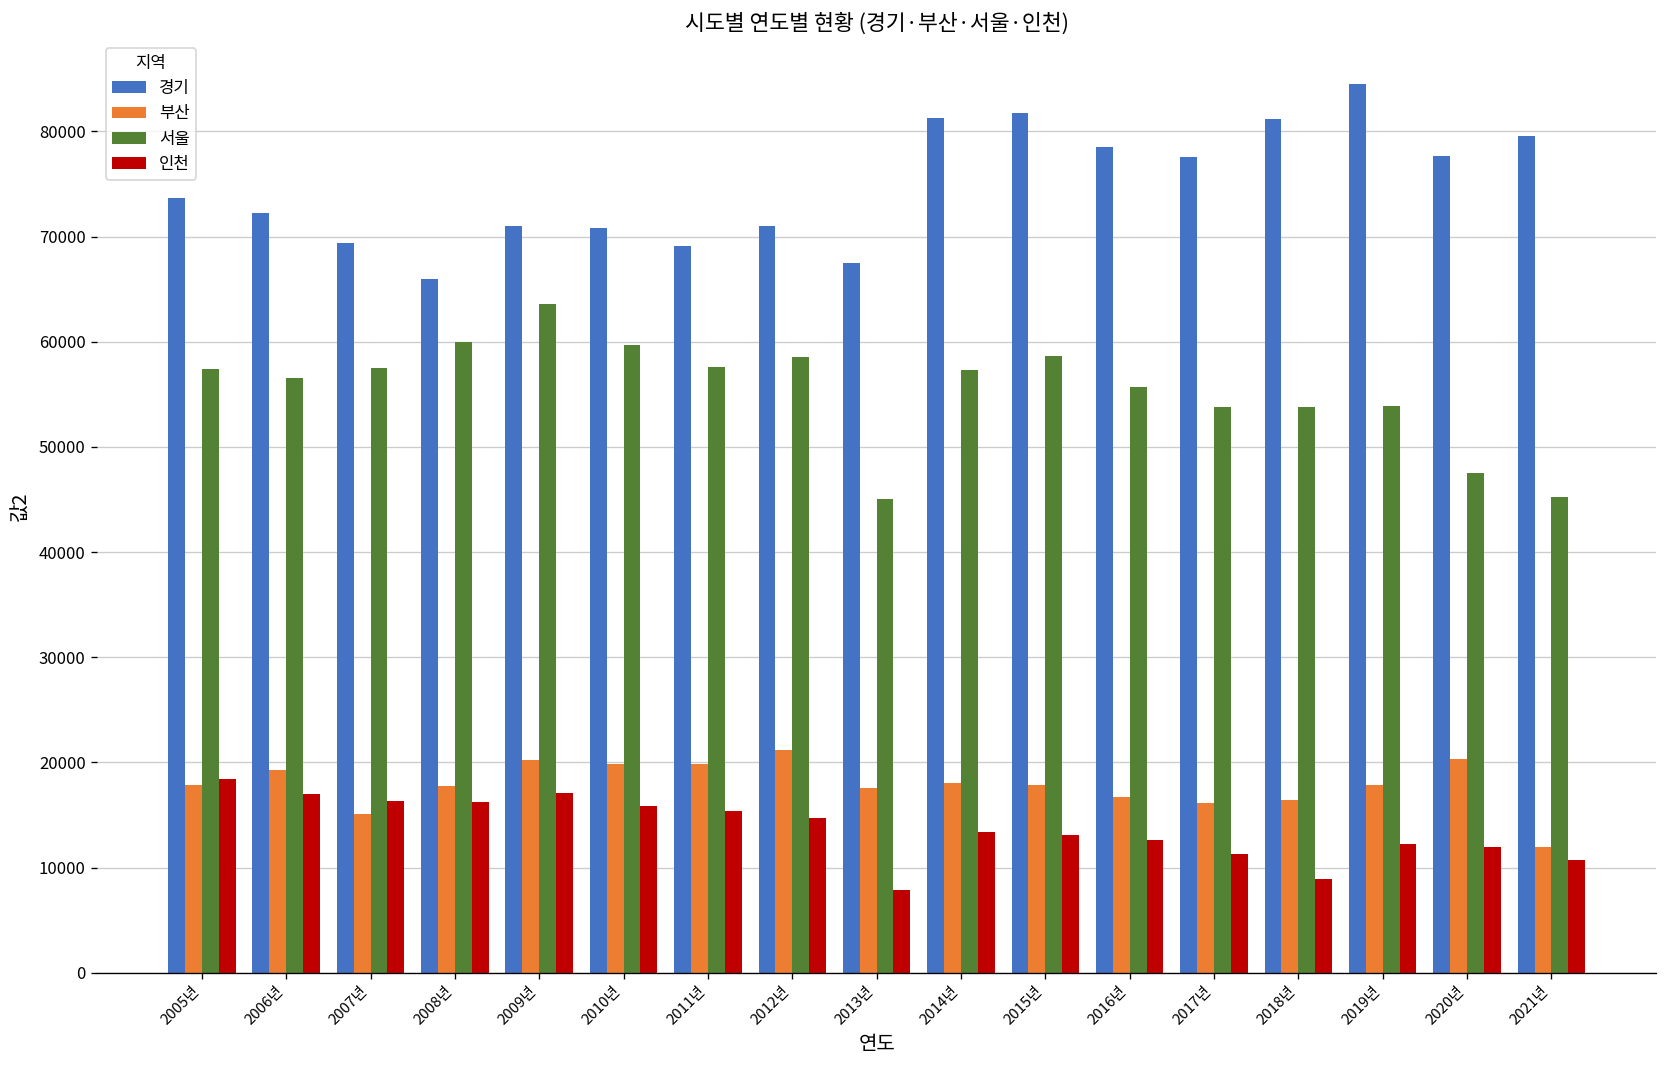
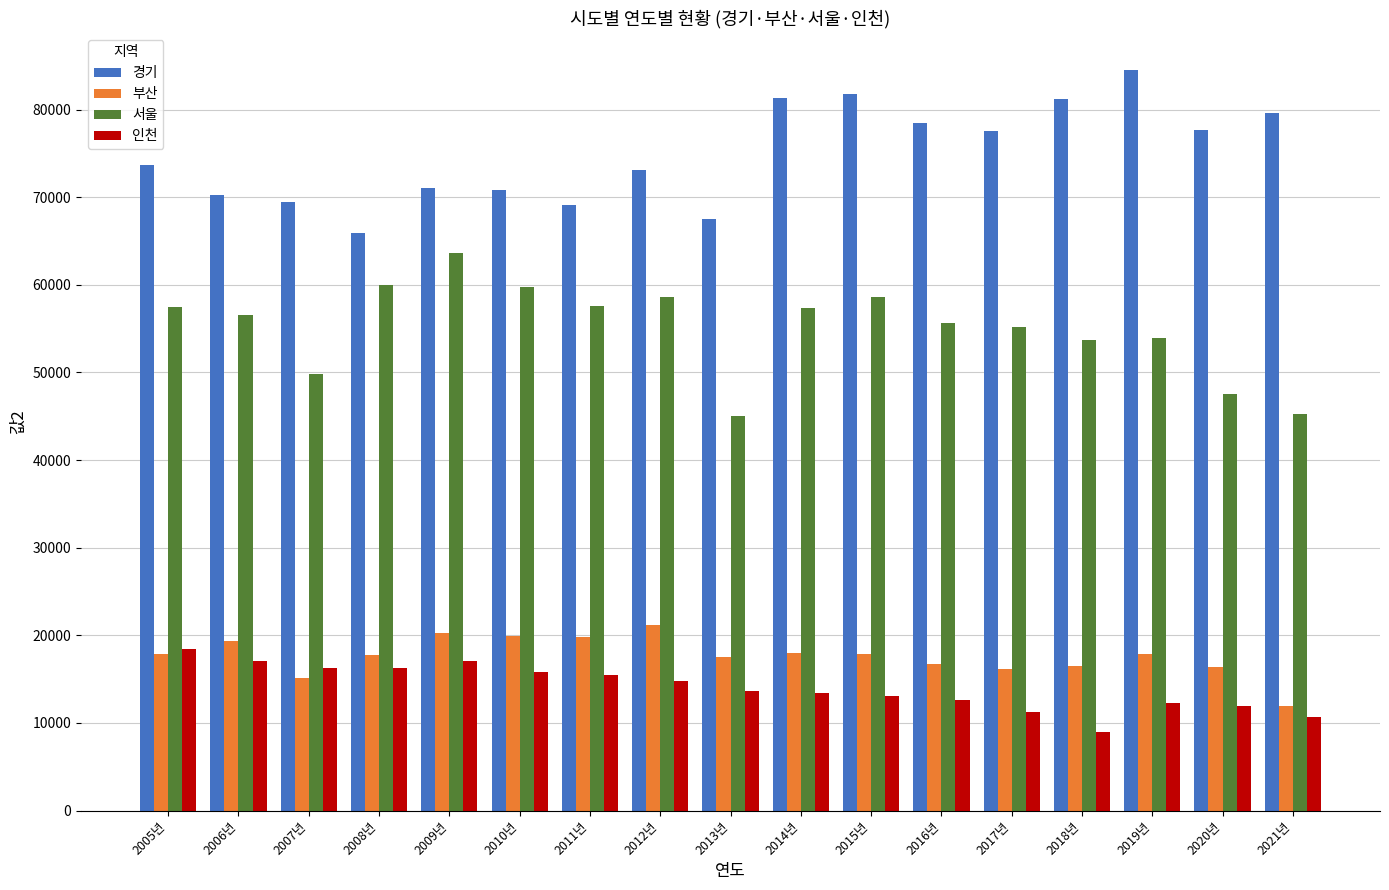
  {
    "경기": {
      "2005년": 74000,
-     "2006년": 72000,
+     "2006년": 70000,
      "2007년": 69000,
      "2008년": 66000,
      "2009년": 71000,
      "2010년": 71000,
      "2011년": 69000,
-     "2012년": 71000,
+     "2012년": 73000,
      "2013년": 67000,
      "2014년": 81000,
      "2015년": 82000,
      "2016년": 79000,
      "2017년": 78000,
      "2018년": 81000,
      "2019년": 85000,
      "2020년": 78000,
      "2021년": 80000
    },
    "부산": {
      "2005년": 18000,
      "2006년": 19000,
      "2007년": 15000,
      "2008년": 18000,
      "2009년": 20000,
      "2010년": 20000,
      "2011년": 20000,
      "2012년": 21000,
      "2013년": 18000,
      "2014년": 18000,
      "2015년": 18000,
      "2016년": 17000,
      "2017년": 16000,
      "2018년": 16000,
      "2019년": 18000,
-     "2020년": 20000,
+     "2020년": 16000,
      "2021년": 12000
    },
    "서울": {
      "2005년": 57000,
      "2006년": 57000,
-     "2007년": 58000,
+     "2007년": 50000,
      "2008년": 60000,
      "2009년": 64000,
      "2010년": 60000,
      "2011년": 58000,
      "2012년": 59000,
      "2013년": 45000,
      "2014년": 57000,
      "2015년": 59000,
      "2016년": 56000,
-     "2017년": 54000,
+     "2017년": 55000,
      "2018년": 54000,
      "2019년": 54000,
      "2020년": 48000,
      "2021년": 45000
    },
    "인천": {
      "2005년": 18000,
      "2006년": 17000,
      "2007년": 16000,
      "2008년": 16000,
      "2009년": 17000,
      "2010년": 16000,
      "2011년": 15000,
      "2012년": 15000,
-     "2013년": 8000,
+     "2013년": 14000,
      "2014년": 13000,
      "2015년": 13000,
      "2016년": 13000,
      "2017년": 11000,
      "2018년": 9000,
      "2019년": 12000,
      "2020년": 12000,
      "2021년": 11000
    }
  }
